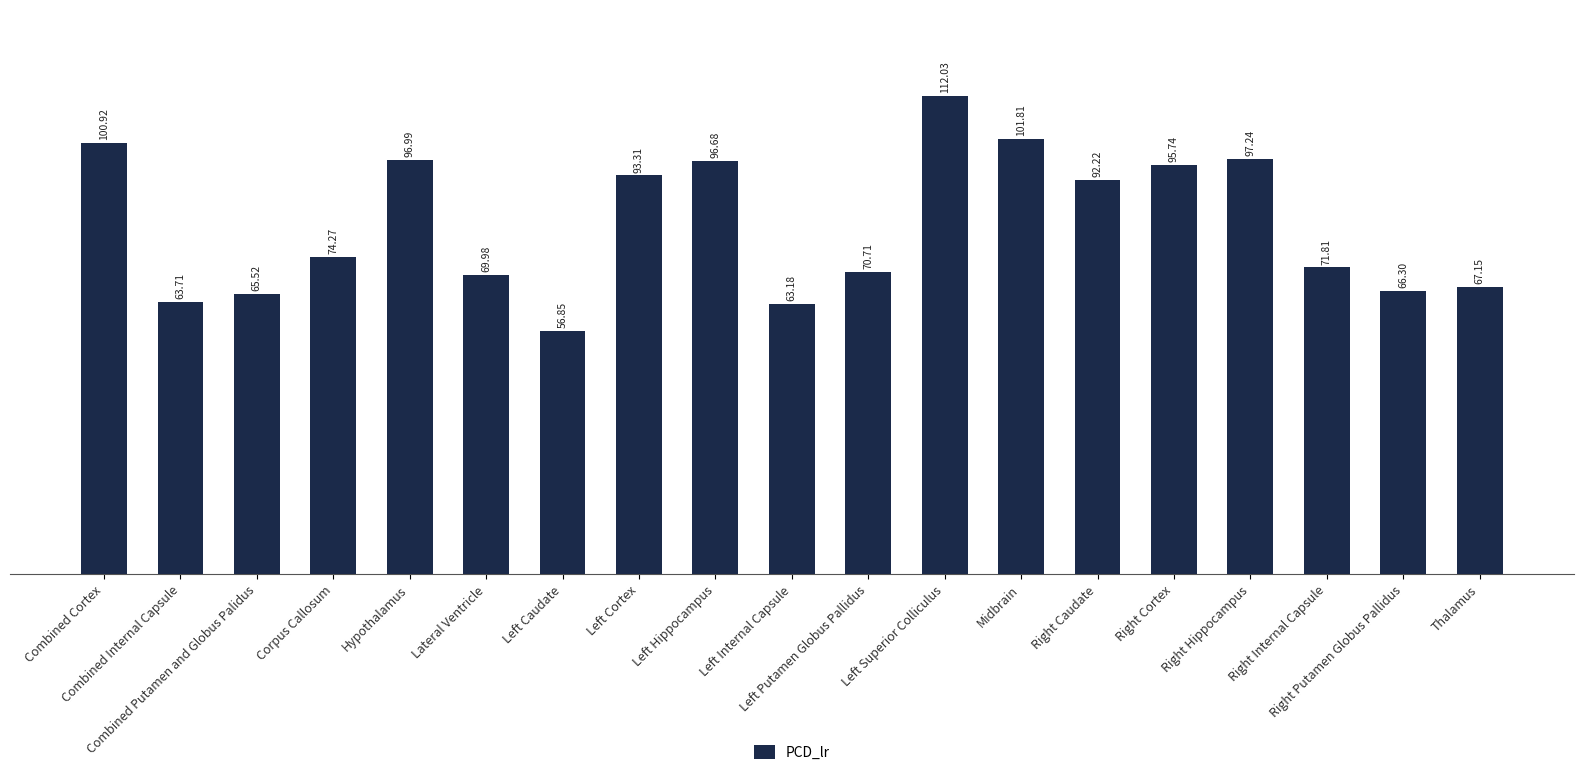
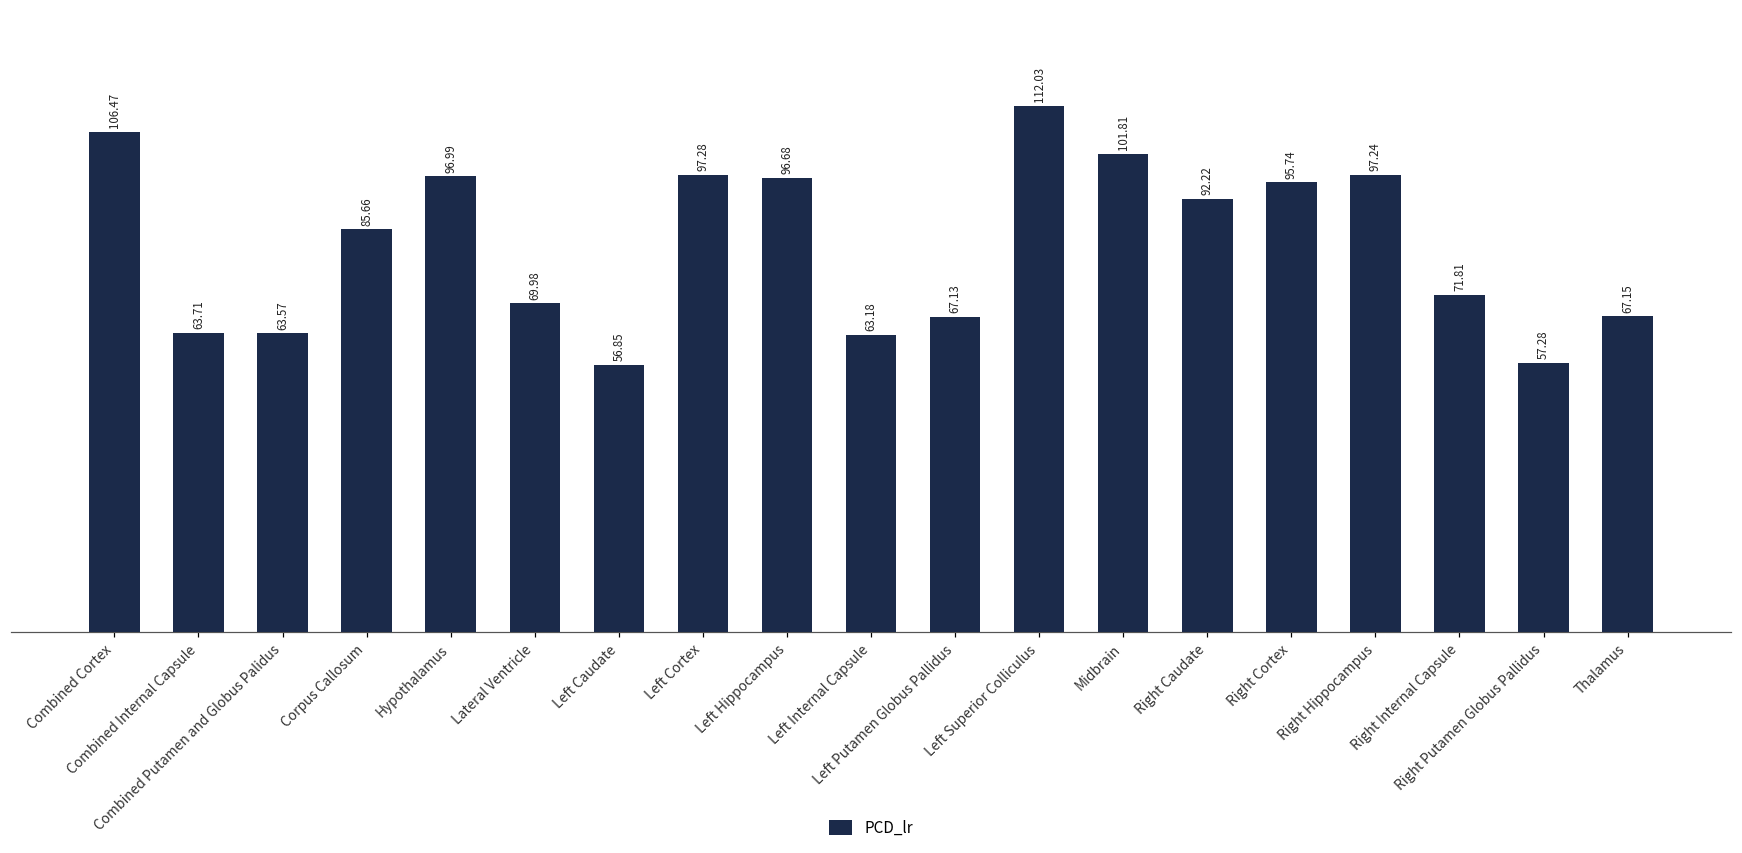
  {
-   "Combined Cortex": 100.92,
+   "Combined Cortex": 106.47,
    "Combined Internal Capsule": 63.71,
-   "Combined Putamen and Globus Palidus": 65.52,
-   "Corpus Callosum": 74.27,
+   "Combined Putamen and Globus Palidus": 63.57,
+   "Corpus Callosum": 85.66,
    "Hypothalamus": 96.99,
    "Lateral Ventricle": 69.98,
    "Left Caudate": 56.85,
-   "Left Cortex": 93.31,
+   "Left Cortex": 97.28,
    "Left Hippocampus": 96.68,
    "Left Internal Capsule": 63.18,
-   "Left Putamen Globus Pallidus": 70.71,
+   "Left Putamen Globus Pallidus": 67.13,
    "Left Superior Colliculus": 112.03,
    "Midbrain": 101.81,
    "Right Caudate": 92.22,
    "Right Cortex": 95.74,
    "Right Hippocampus": 97.24,
    "Right Internal Capsule": 71.81,
-   "Right Putamen Globus Pallidus": 66.30,
+   "Right Putamen Globus Pallidus": 57.28,
    "Thalamus": 67.15
  }
